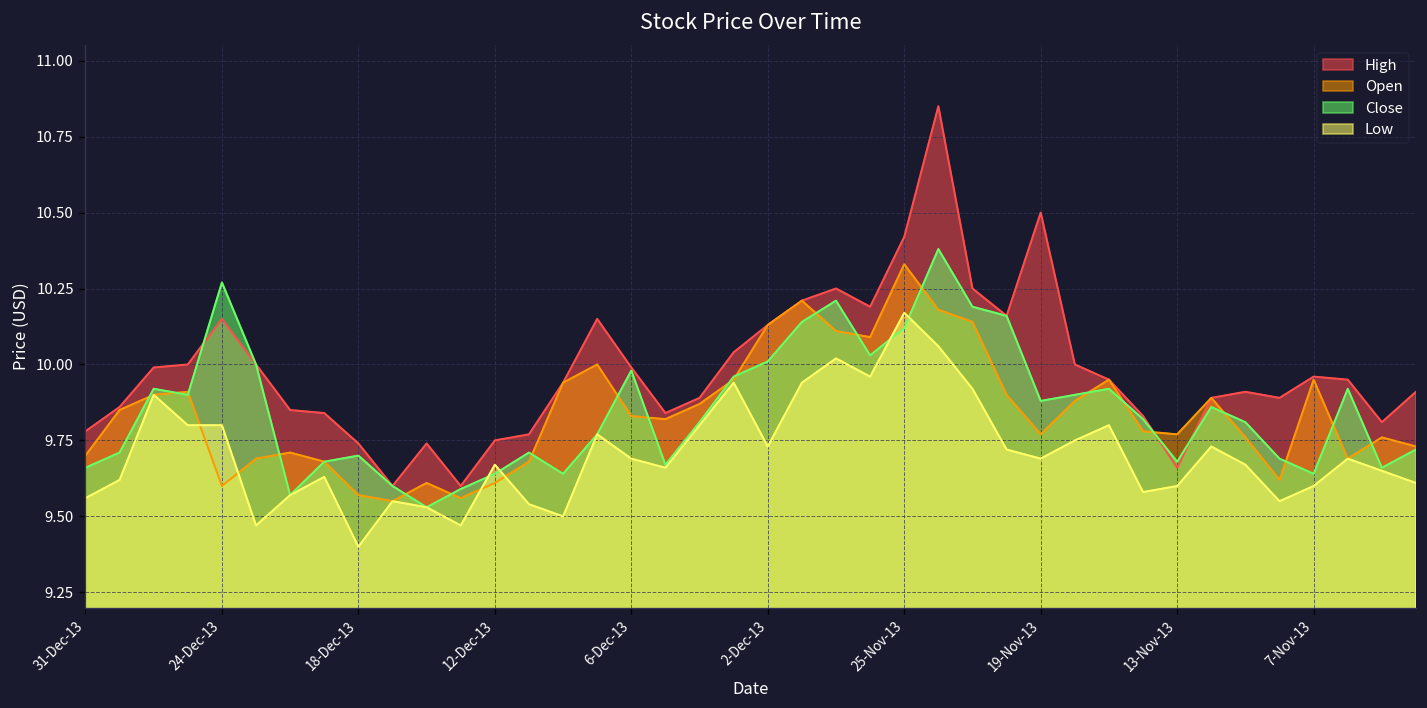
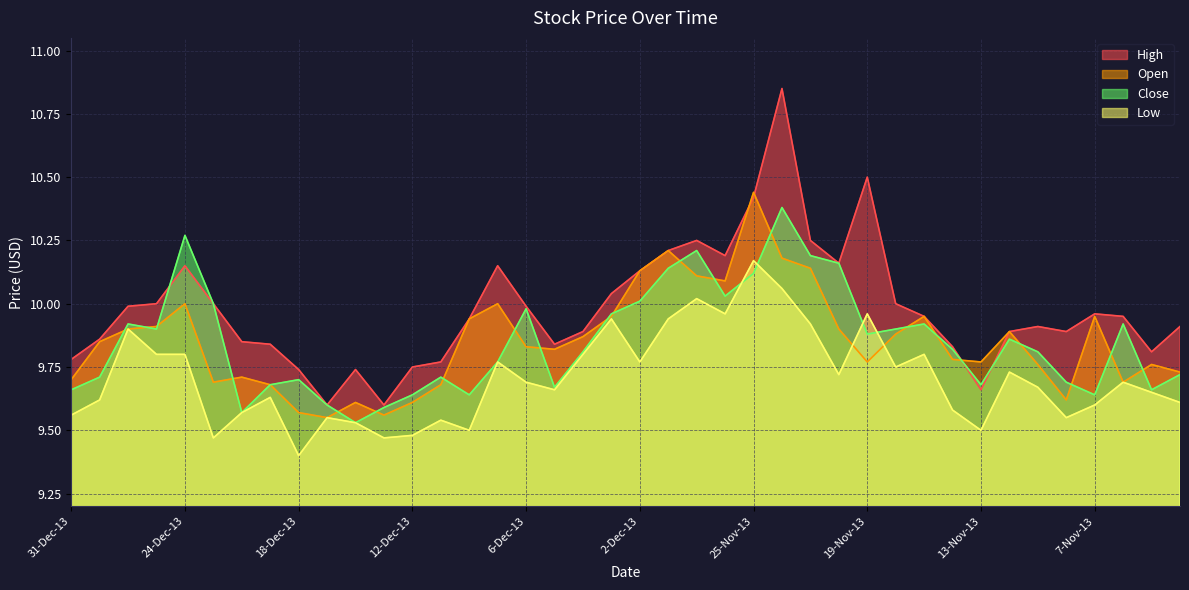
  {
    "High": {
      "31-Dec-13": 9.78,
      "24-Dec-13": 10.15,
      "18-Dec-13": 9.74,
      "12-Dec-13": 9.75,
      "25-Nov-13": 10.42,
      "19-Nov-13": 10.50,
      "13-Nov-13": 9.66,
      "7-Nov-13": 9.96
    },
    "Open": {
      "31-Dec-13": 9.70,
-     "24-Dec-13": 9.6,
+     "24-Dec-13": 10.0,
      "18-Dec-13": 9.57,
      "12-Dec-13": 9.61,
      "6-Dec-13": 9.83,
-     "25-Nov-13": 10.33,
+     "25-Nov-13": 10.44,
      "19-Nov-13": 9.77,
      "13-Nov-13": 9.77,
      "7-Nov-13": 9.95
    },
    "Close": {
      "31-Dec-13": 9.66,
      "24-Dec-13": 10.27,
      "18-Dec-13": 9.70,
      "12-Dec-13": 9.64,
      "2-Dec-13": 10.01,
      "25-Nov-13": 10.12,
      "19-Nov-13": 9.88,
      "13-Nov-13": 9.68,
      "7-Nov-13": 9.64
    },
    "Low": {
      "31-Dec-13": 9.56,
      "24-Dec-13": 9.80,
      "18-Dec-13": 9.40,
-     "12-Dec-13": 9.67,
+     "12-Dec-13": 9.48,
      "6-Dec-13": 9.69,
-     "2-Dec-13": 9.73,
+     "2-Dec-13": 9.77,
      "25-Nov-13": 10.17,
-     "19-Nov-13": 9.69,
-     "13-Nov-13": 9.6,
+     "19-Nov-13": 9.96,
+     "13-Nov-13": 9.5,
      "7-Nov-13": 9.60
    }
  }
